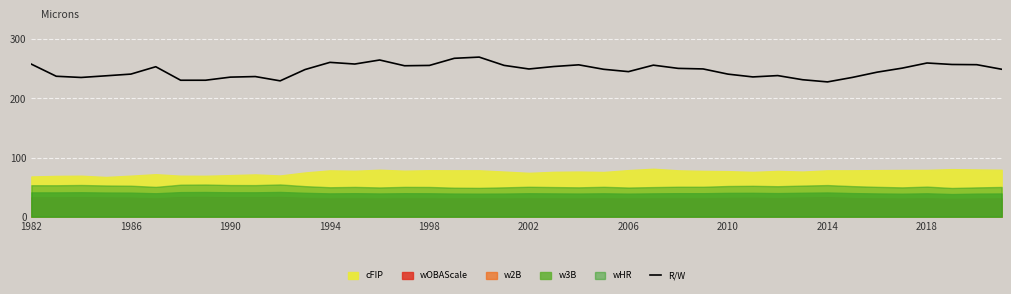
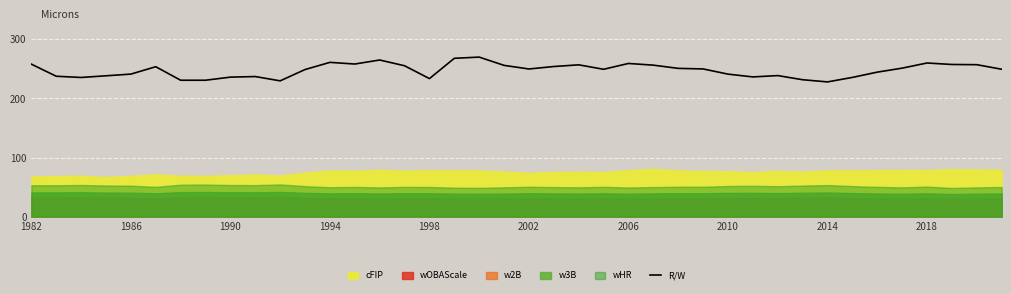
  {
    "R/W": {
      "1982": 260,
      "1986": 240,
      "1990": 240,
      "1994": 260,
-     "1998": 260,
+     "1998": 230,
      "2002": 250,
-     "2006": 250,
+     "2006": 260,
      "2010": 240,
      "2014": 230,
      "2018": 260
    },
    "cFIP": {
      "1982": 70,
      "1986": 70,
      "1990": 70,
      "1994": 80,
      "1998": 80,
      "2002": 70,
      "2006": 80,
      "2010": 80,
      "2014": 80,
      "2018": 80
    }
  }
